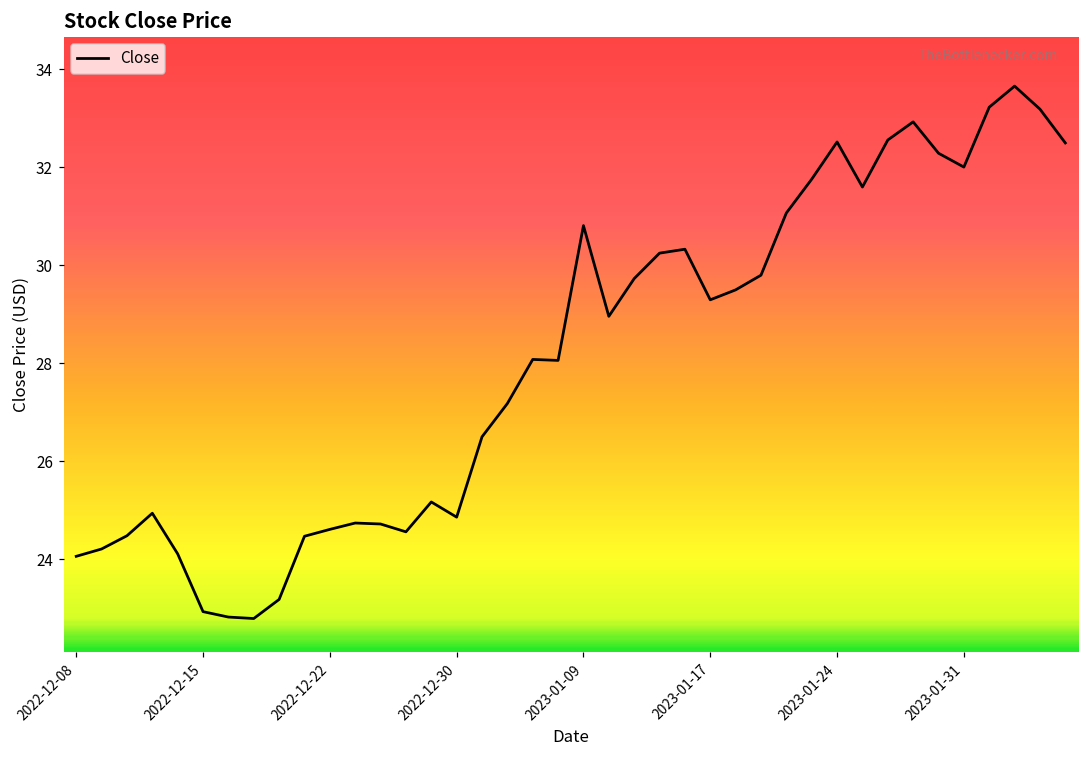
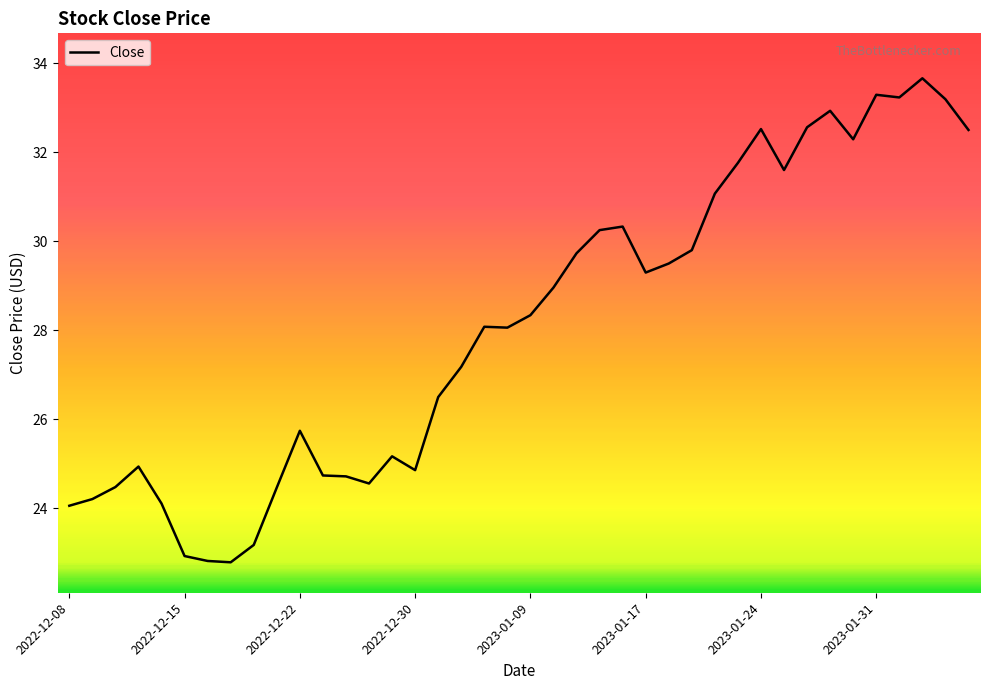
  {
    "2022-12-08": 24.1,
    "2022-12-15": 22.9,
-   "2022-12-22": 24.6,
+   "2022-12-22": 25.7,
    "2022-12-30": 24.9,
-   "2023-01-09": 30.8,
+   "2023-01-09": 28.3,
    "2023-01-17": 29.3,
    "2023-01-24": 32.5,
-   "2023-01-31": 32.0
+   "2023-01-31": 33.3
  }
